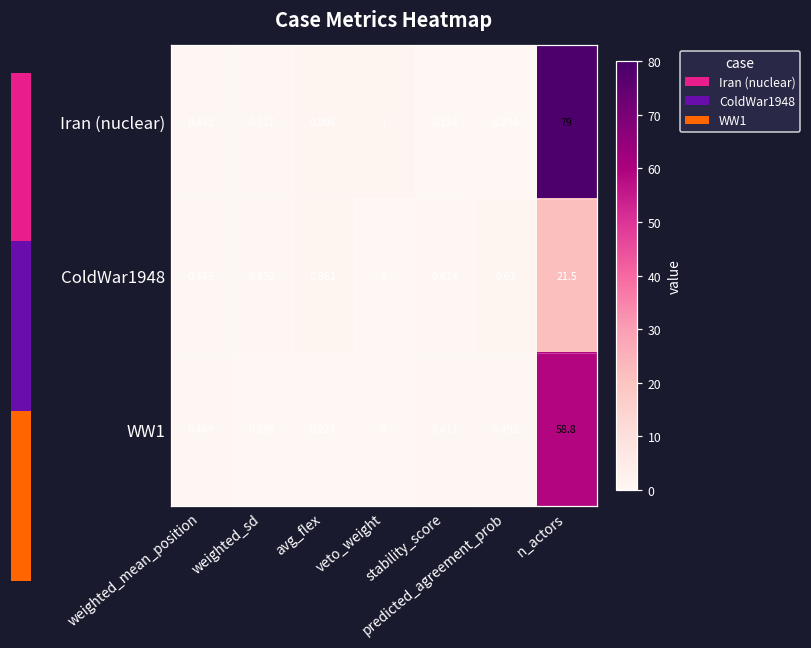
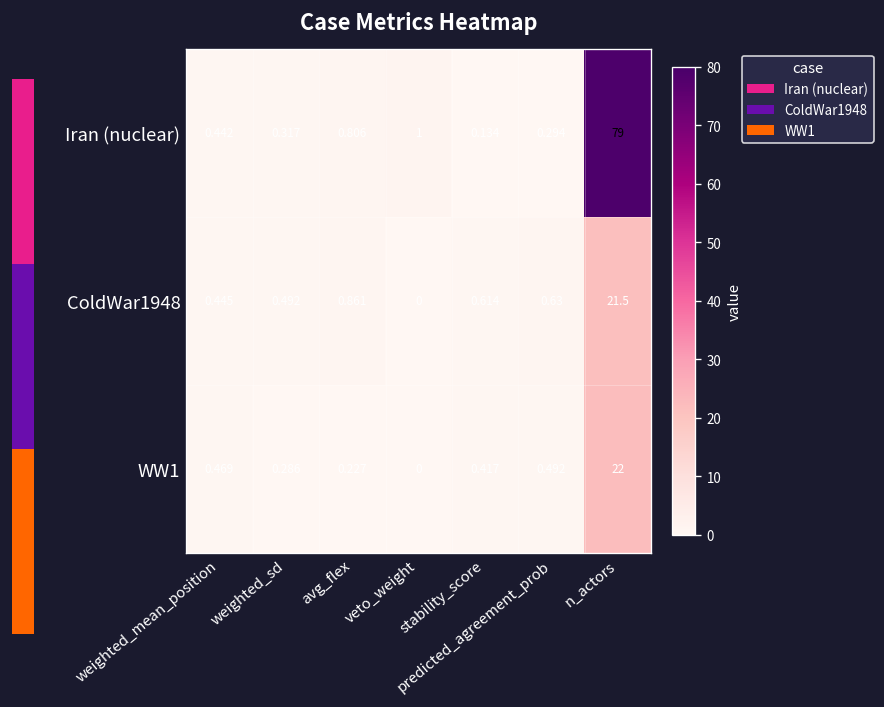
  {
    "Case Metrics Heatmap": {
      "Iran (nuclear)": {
        "n_actors": 79
      },
      "ColdWar1948": {
        "n_actors": 21.5
      },
      "WW1": {
-       "n_actors": 58.8
+       "n_actors": 22
      }
    }
  }
